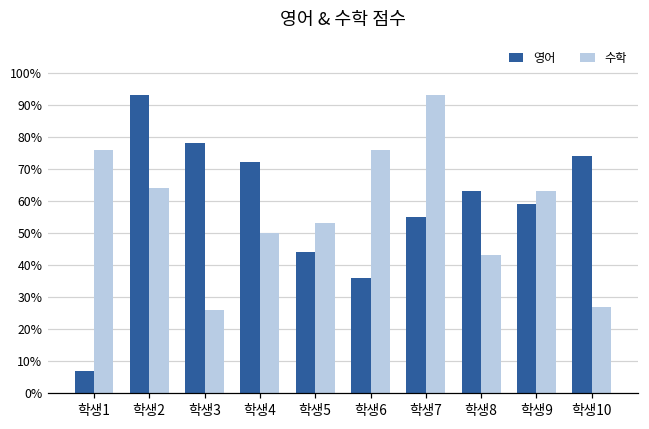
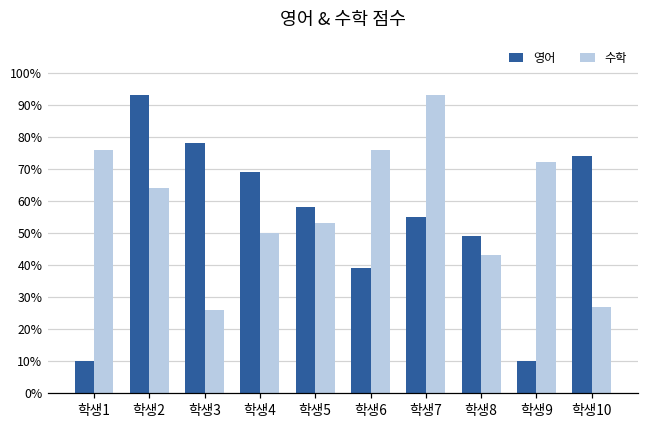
  {
    "영어": {
-     "학생1": "7%",
+     "학생1": "10%",
      "학생2": "93%",
      "학생3": "78%",
-     "학생4": "72%",
-     "학생5": "44%",
-     "학생6": "36%",
+     "학생4": "69%",
+     "학생5": "58%",
+     "학생6": "39%",
      "학생7": "55%",
-     "학생8": "63%",
-     "학생9": "59%",
+     "학생8": "49%",
+     "학생9": "10%",
      "학생10": "74%"
    },
    "수학": {
      "학생1": "76%",
      "학생2": "64%",
      "학생3": "26%",
      "학생4": "50%",
      "학생5": "53%",
      "학생6": "76%",
      "학생7": "93%",
      "학생8": "43%",
-     "학생9": "63%",
+     "학생9": "72%",
      "학생10": "27%"
    }
  }
